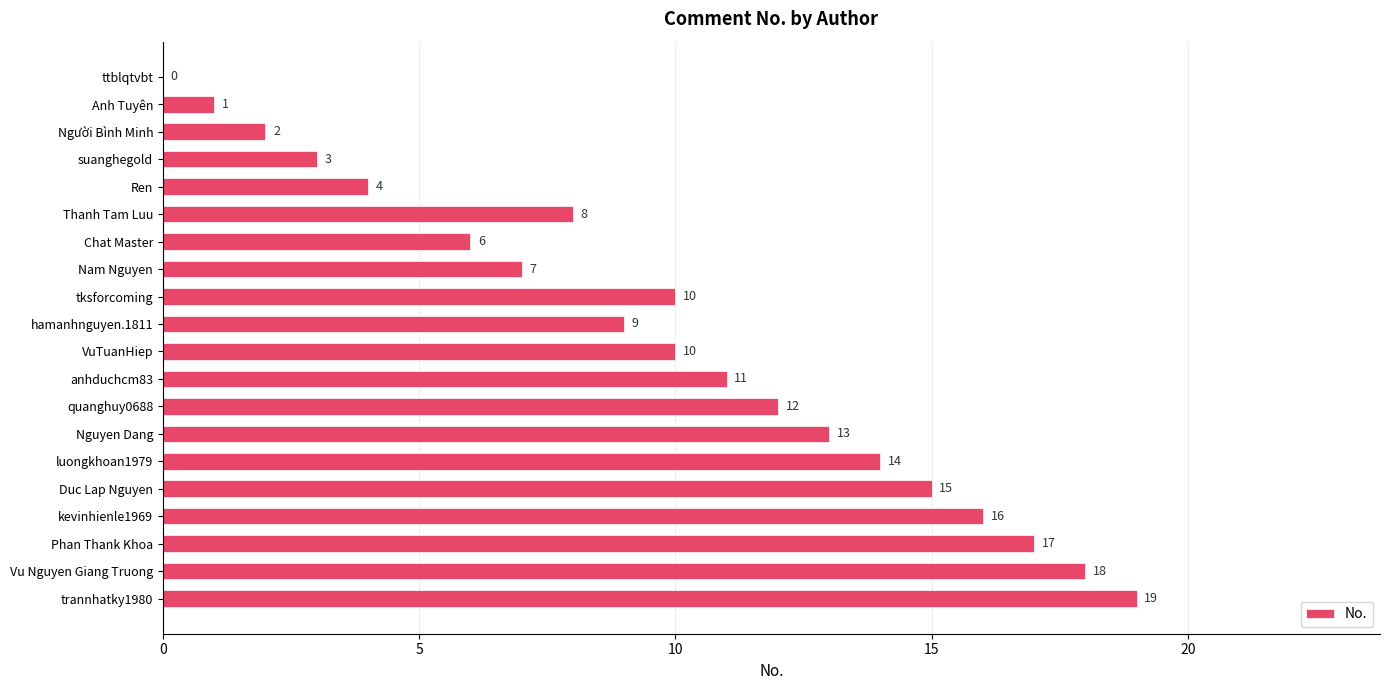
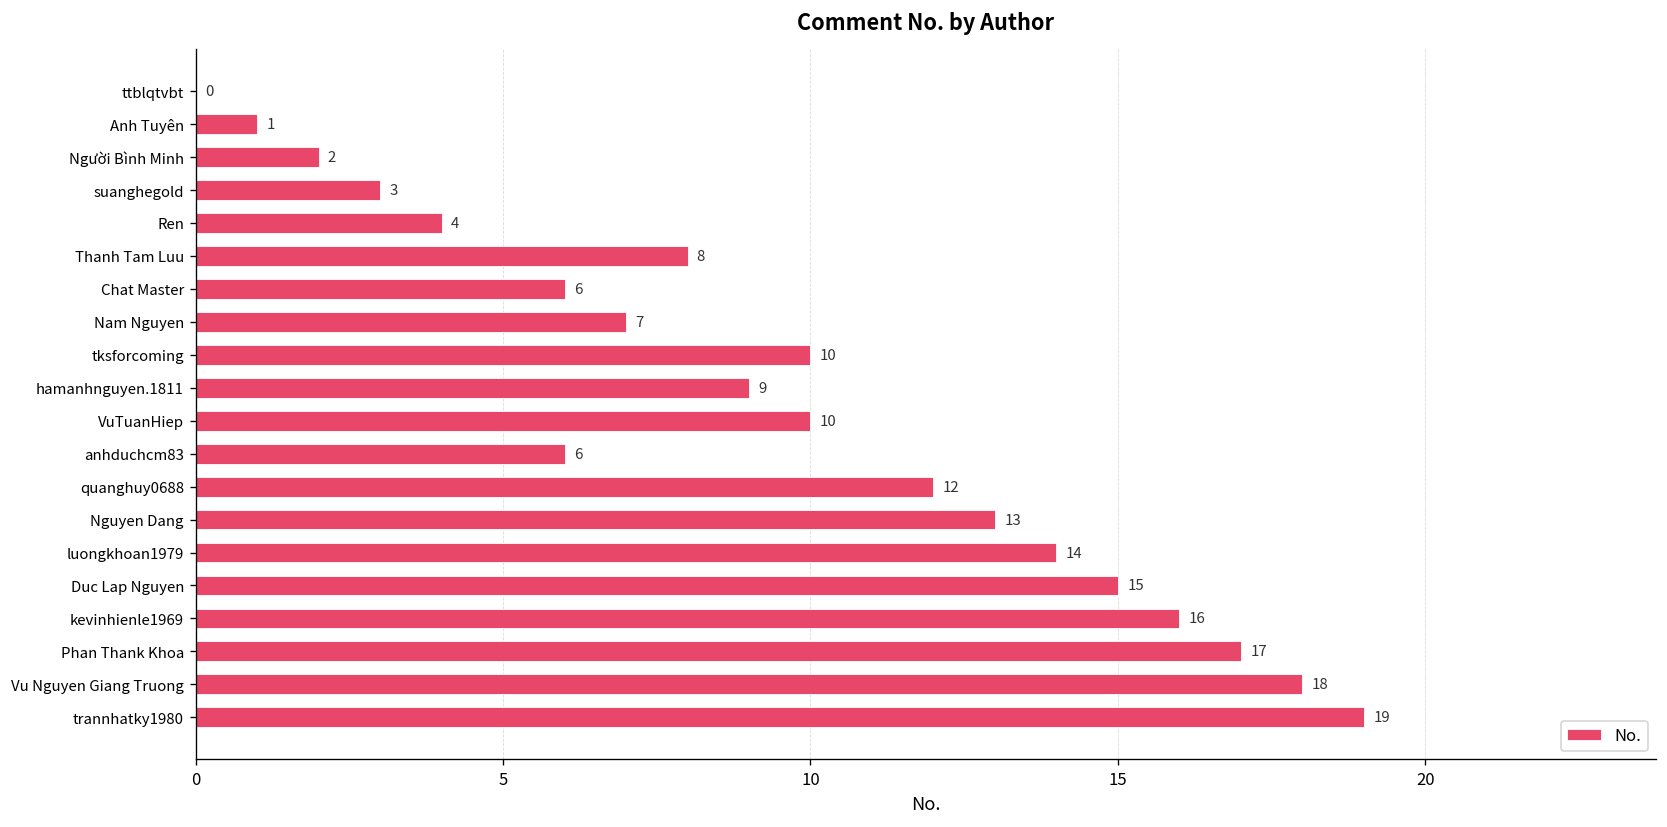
  {
    "ttblqtvbt": 0,
    "Anh Tuyên": 1,
    "Người Bình Minh": 2,
    "suanghegold": 3,
    "Ren": 4,
    "Thanh Tam Luu": 8,
    "Chat Master": 6,
    "Nam Nguyen": 7,
    "tksforcoming": 10,
    "hamanhnguyen.1811": 9,
    "VuTuanHiep": 10,
-   "anhduchcm83": 11,
+   "anhduchcm83": 6,
    "quanghuy0688": 12,
    "Nguyen Dang": 13,
    "luongkhoan1979": 14,
    "Duc Lap Nguyen": 15,
    "kevinhienle1969": 16,
    "Phan Thank Khoa": 17,
    "Vu Nguyen Giang Truong": 18,
    "trannhatky1980": 19
  }
